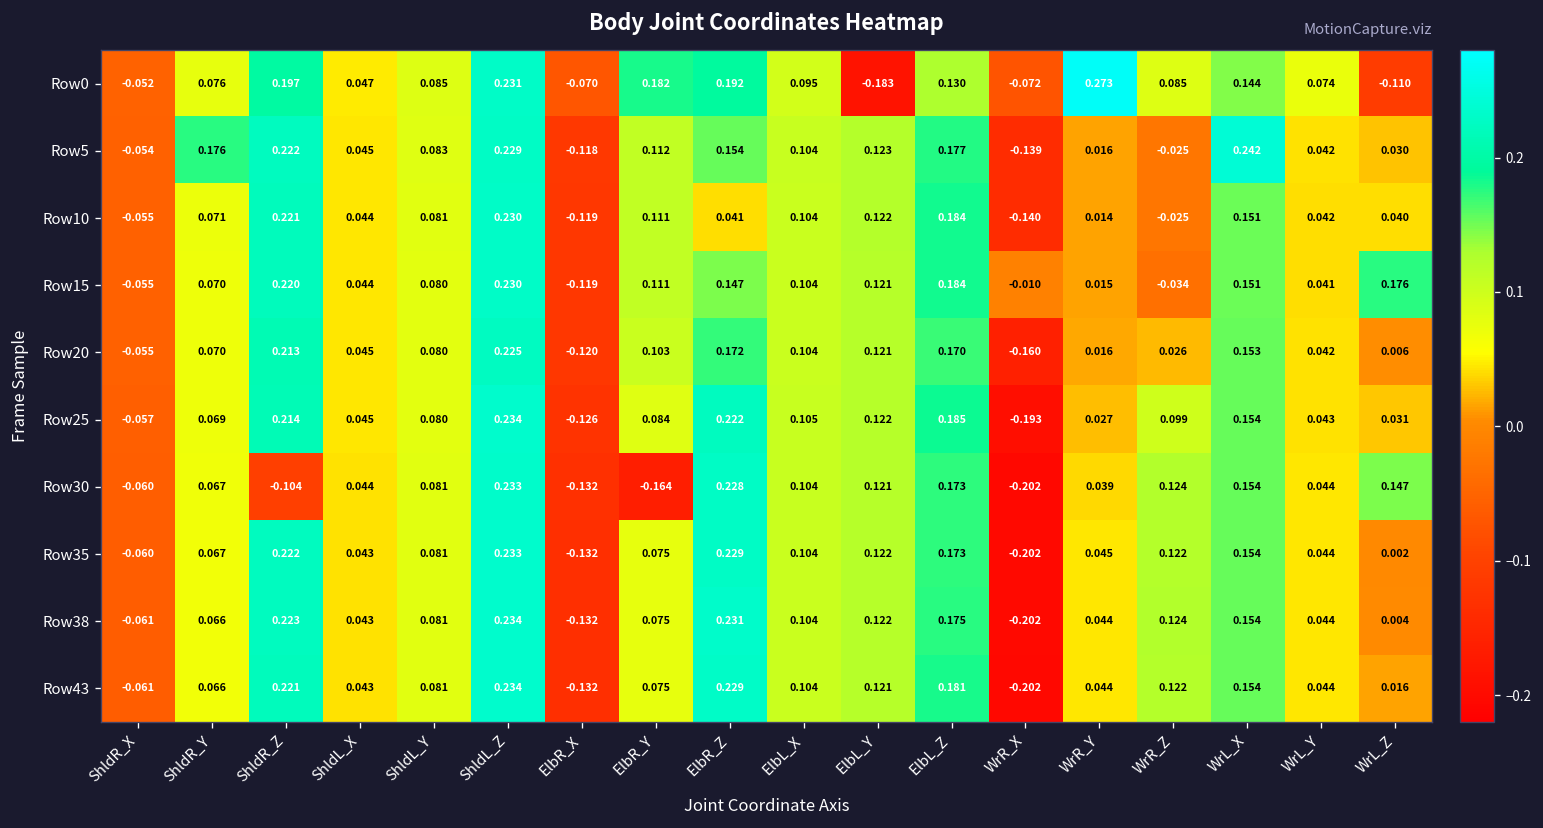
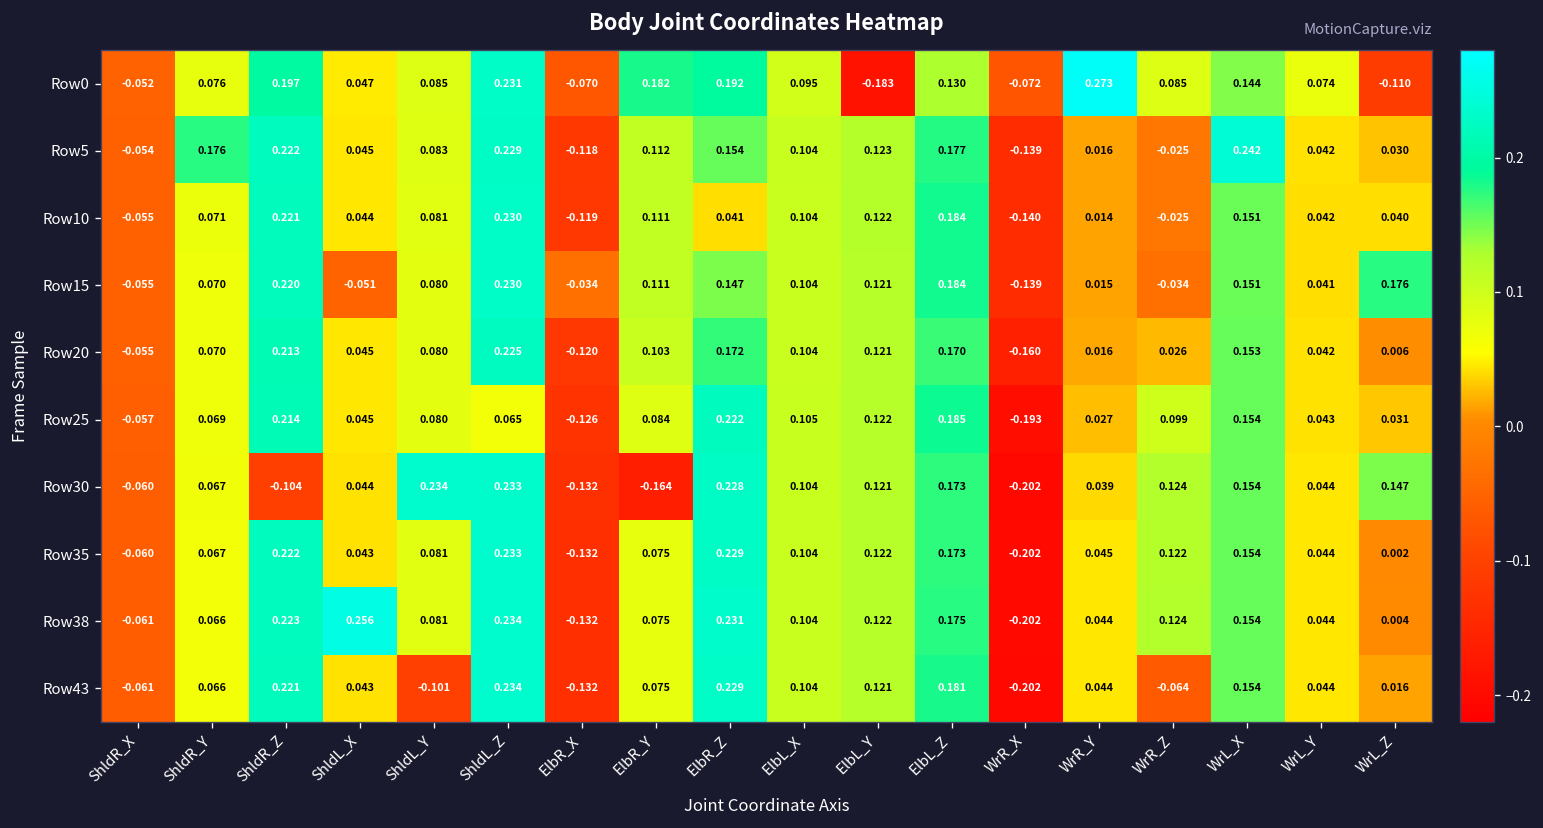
  {
    "Row0": {
      "ShldR_X": -0.052,
      "ShldR_Y": 0.076,
      "ShldR_Z": 0.197,
      "ShldL_X": 0.047,
      "ShldL_Y": 0.085,
      "ShldL_Z": 0.231,
      "ElbR_X": -0.070,
      "ElbR_Y": 0.182,
      "ElbR_Z": 0.192,
      "ElbL_X": 0.095,
      "ElbL_Y": -0.183,
      "ElbL_Z": 0.130,
      "WrR_X": -0.072,
      "WrR_Y": 0.273,
      "WrR_Z": 0.085,
      "WrL_X": 0.144,
      "WrL_Y": 0.074,
      "WrL_Z": -0.110
    },
    "Row5": {
      "ShldR_X": -0.054,
      "ShldR_Y": 0.176,
      "ShldR_Z": 0.222,
      "ShldL_X": 0.045,
      "ShldL_Y": 0.083,
      "ShldL_Z": 0.229,
      "ElbR_X": -0.118,
      "ElbR_Y": 0.112,
      "ElbR_Z": 0.154,
      "ElbL_X": 0.104,
      "ElbL_Y": 0.123,
      "ElbL_Z": 0.177,
      "WrR_X": -0.139,
      "WrR_Y": 0.016,
      "WrR_Z": -0.025,
      "WrL_X": 0.242,
      "WrL_Y": 0.042,
      "WrL_Z": 0.030
    },
    "Row10": {
      "ShldR_X": -0.055,
      "ShldR_Y": 0.071,
      "ShldR_Z": 0.221,
      "ShldL_X": 0.044,
      "ShldL_Y": 0.081,
      "ShldL_Z": 0.230,
      "ElbR_X": -0.119,
      "ElbR_Y": 0.111,
      "ElbR_Z": 0.041,
      "ElbL_X": 0.104,
      "ElbL_Y": 0.122,
      "ElbL_Z": 0.184,
      "WrR_X": -0.140,
      "WrR_Y": 0.014,
      "WrR_Z": -0.025,
      "WrL_X": 0.151,
      "WrL_Y": 0.042,
      "WrL_Z": 0.040
    },
    "Row15": {
      "ShldR_X": -0.055,
      "ShldR_Y": 0.070,
      "ShldR_Z": 0.220,
-     "ShldL_X": 0.044,
+     "ShldL_X": -0.051,
      "ShldL_Y": 0.080,
      "ShldL_Z": 0.230,
-     "ElbR_X": -0.119,
+     "ElbR_X": -0.034,
      "ElbR_Y": 0.111,
      "ElbR_Z": 0.147,
      "ElbL_X": 0.104,
      "ElbL_Y": 0.121,
      "ElbL_Z": 0.184,
-     "WrR_X": -0.010,
+     "WrR_X": -0.139,
      "WrR_Y": 0.015,
      "WrR_Z": -0.034,
      "WrL_X": 0.151,
      "WrL_Y": 0.041,
      "WrL_Z": 0.176
    },
    "Row20": {
      "ShldR_X": -0.055,
      "ShldR_Y": 0.070,
      "ShldR_Z": 0.213,
      "ShldL_X": 0.045,
      "ShldL_Y": 0.080,
      "ShldL_Z": 0.225,
      "ElbR_X": -0.120,
      "ElbR_Y": 0.103,
      "ElbR_Z": 0.172,
      "ElbL_X": 0.104,
      "ElbL_Y": 0.121,
      "ElbL_Z": 0.170,
      "WrR_X": -0.160,
      "WrR_Y": 0.016,
      "WrR_Z": 0.026,
      "WrL_X": 0.153,
      "WrL_Y": 0.042,
      "WrL_Z": 0.006
    },
    "Row25": {
      "ShldR_X": -0.057,
      "ShldR_Y": 0.069,
      "ShldR_Z": 0.214,
      "ShldL_X": 0.045,
      "ShldL_Y": 0.080,
-     "ShldL_Z": 0.234,
+     "ShldL_Z": 0.065,
      "ElbR_X": -0.126,
      "ElbR_Y": 0.084,
      "ElbR_Z": 0.222,
      "ElbL_X": 0.105,
      "ElbL_Y": 0.122,
      "ElbL_Z": 0.185,
      "WrR_X": -0.193,
      "WrR_Y": 0.027,
      "WrR_Z": 0.099,
      "WrL_X": 0.154,
      "WrL_Y": 0.043,
      "WrL_Z": 0.031
    },
    "Row30": {
      "ShldR_X": -0.060,
      "ShldR_Y": 0.067,
      "ShldR_Z": -0.104,
      "ShldL_X": 0.044,
-     "ShldL_Y": 0.081,
+     "ShldL_Y": 0.234,
      "ShldL_Z": 0.233,
      "ElbR_X": -0.132,
      "ElbR_Y": -0.164,
      "ElbR_Z": 0.228,
      "ElbL_X": 0.104,
      "ElbL_Y": 0.121,
      "ElbL_Z": 0.173,
      "WrR_X": -0.202,
      "WrR_Y": 0.039,
      "WrR_Z": 0.124,
      "WrL_X": 0.154,
      "WrL_Y": 0.044,
      "WrL_Z": 0.147
    },
    "Row35": {
      "ShldR_X": -0.060,
      "ShldR_Y": 0.067,
      "ShldR_Z": 0.222,
      "ShldL_X": 0.043,
      "ShldL_Y": 0.081,
      "ShldL_Z": 0.233,
      "ElbR_X": -0.132,
      "ElbR_Y": 0.075,
      "ElbR_Z": 0.229,
      "ElbL_X": 0.104,
      "ElbL_Y": 0.122,
      "ElbL_Z": 0.173,
      "WrR_X": -0.202,
      "WrR_Y": 0.045,
      "WrR_Z": 0.122,
      "WrL_X": 0.154,
      "WrL_Y": 0.044,
      "WrL_Z": 0.002
    },
    "Row38": {
      "ShldR_X": -0.061,
      "ShldR_Y": 0.066,
      "ShldR_Z": 0.223,
-     "ShldL_X": 0.043,
+     "ShldL_X": 0.256,
      "ShldL_Y": 0.081,
      "ShldL_Z": 0.234,
      "ElbR_X": -0.132,
      "ElbR_Y": 0.075,
      "ElbR_Z": 0.231,
      "ElbL_X": 0.104,
      "ElbL_Y": 0.122,
      "ElbL_Z": 0.175,
      "WrR_X": -0.202,
      "WrR_Y": 0.044,
      "WrR_Z": 0.124,
      "WrL_X": 0.154,
      "WrL_Y": 0.044,
      "WrL_Z": 0.004
    },
    "Row43": {
      "ShldR_X": -0.061,
      "ShldR_Y": 0.066,
      "ShldR_Z": 0.221,
      "ShldL_X": 0.043,
-     "ShldL_Y": 0.081,
+     "ShldL_Y": -0.101,
      "ShldL_Z": 0.234,
      "ElbR_X": -0.132,
      "ElbR_Y": 0.075,
      "ElbR_Z": 0.229,
      "ElbL_X": 0.104,
      "ElbL_Y": 0.121,
      "ElbL_Z": 0.181,
      "WrR_X": -0.202,
      "WrR_Y": 0.044,
-     "WrR_Z": 0.122,
+     "WrR_Z": -0.064,
      "WrL_X": 0.154,
      "WrL_Y": 0.044,
      "WrL_Z": 0.016
    }
  }
